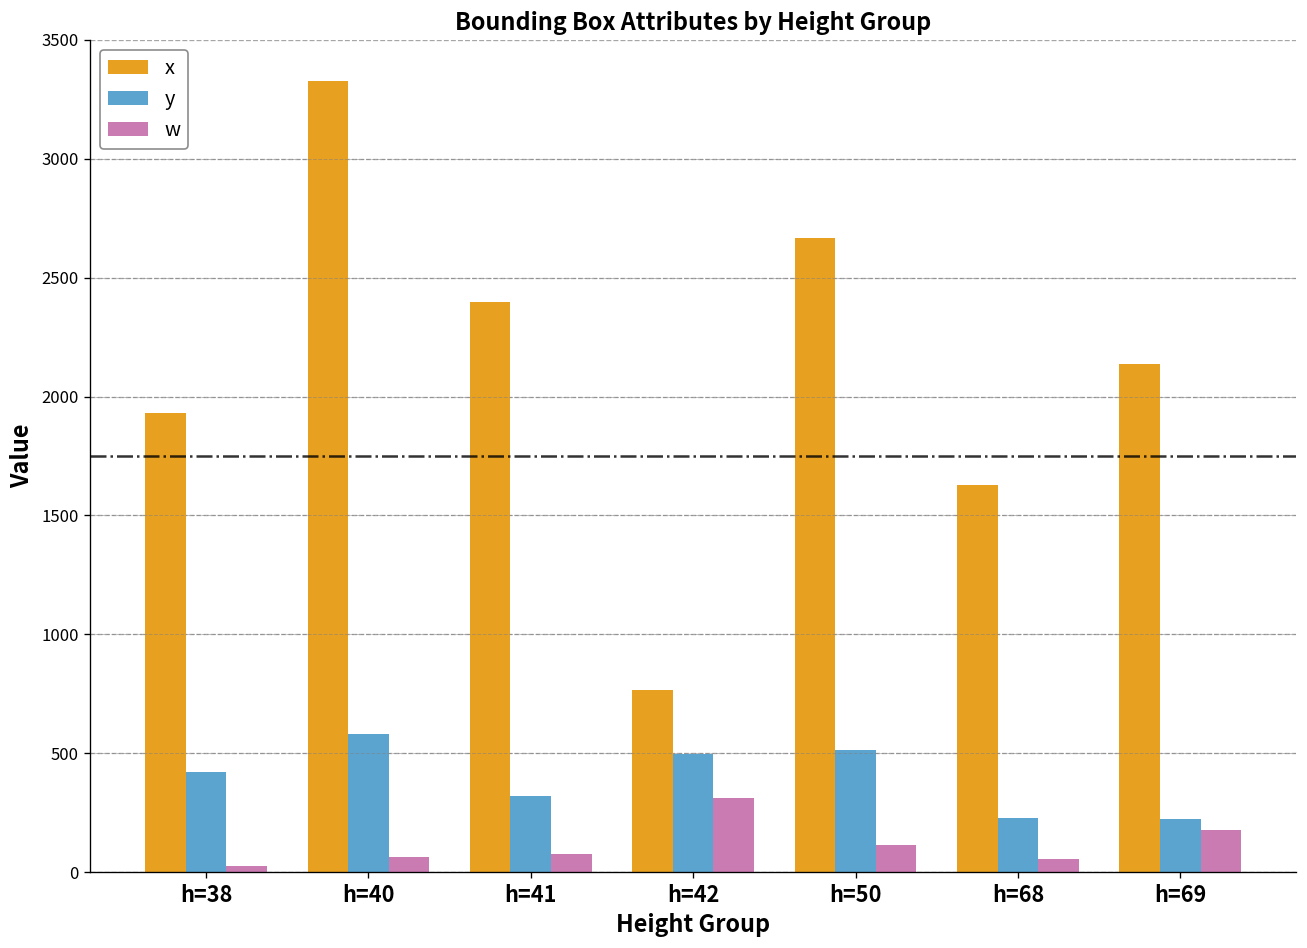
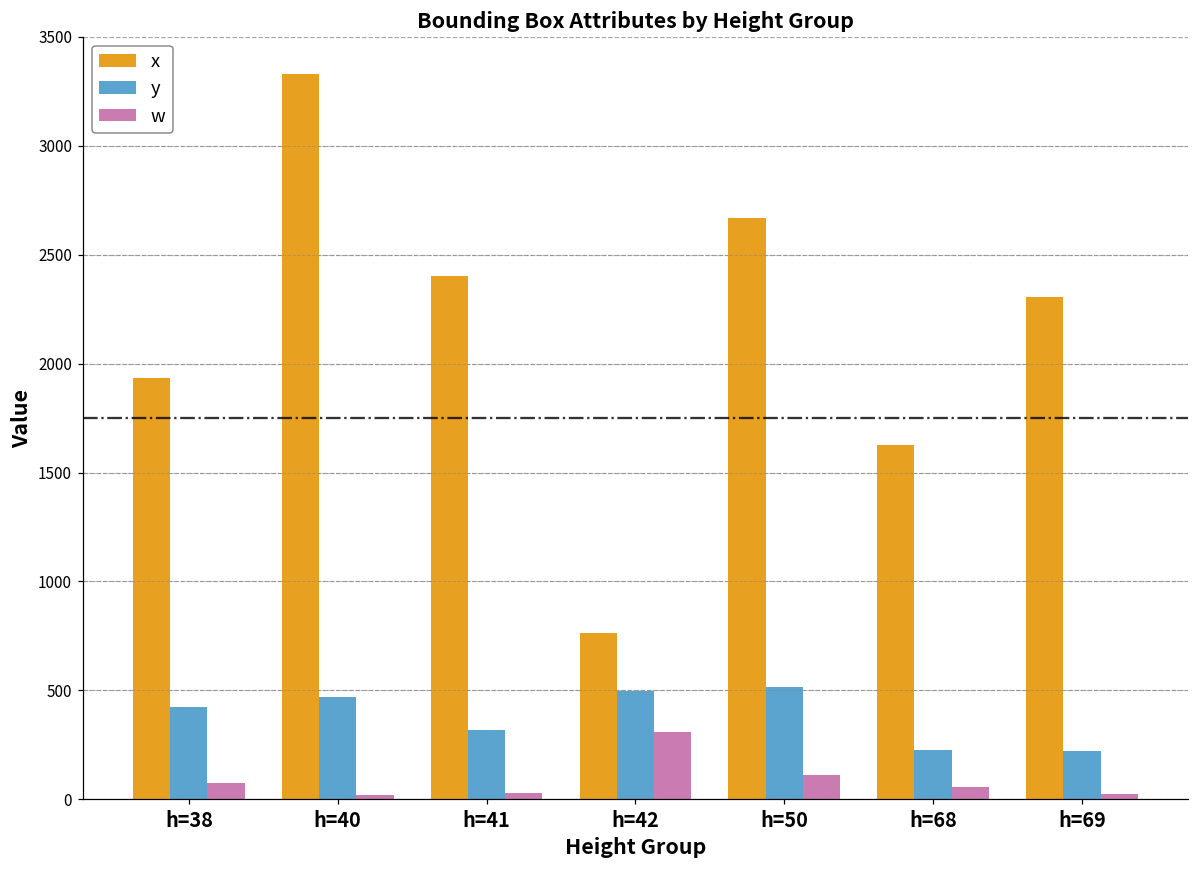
  {
    "x": {
      "h=38": 1930,
      "h=40": 3330,
      "h=41": 2400,
      "h=42": 760,
      "h=50": 2670,
      "h=68": 1630,
-     "h=69": 2140
+     "h=69": 2300
    },
    "y": {
      "h=38": 420,
-     "h=40": 580,
+     "h=40": 470,
      "h=41": 320,
      "h=42": 500,
      "h=50": 520,
      "h=68": 230,
      "h=69": 220
    },
    "w": {
-     "h=38": 30,
-     "h=40": 60,
-     "h=41": 80,
+     "h=38": 70,
+     "h=40": 20,
+     "h=41": 30,
      "h=42": 310,
      "h=50": 110,
      "h=68": 60,
-     "h=69": 180
+     "h=69": 30
    }
  }
